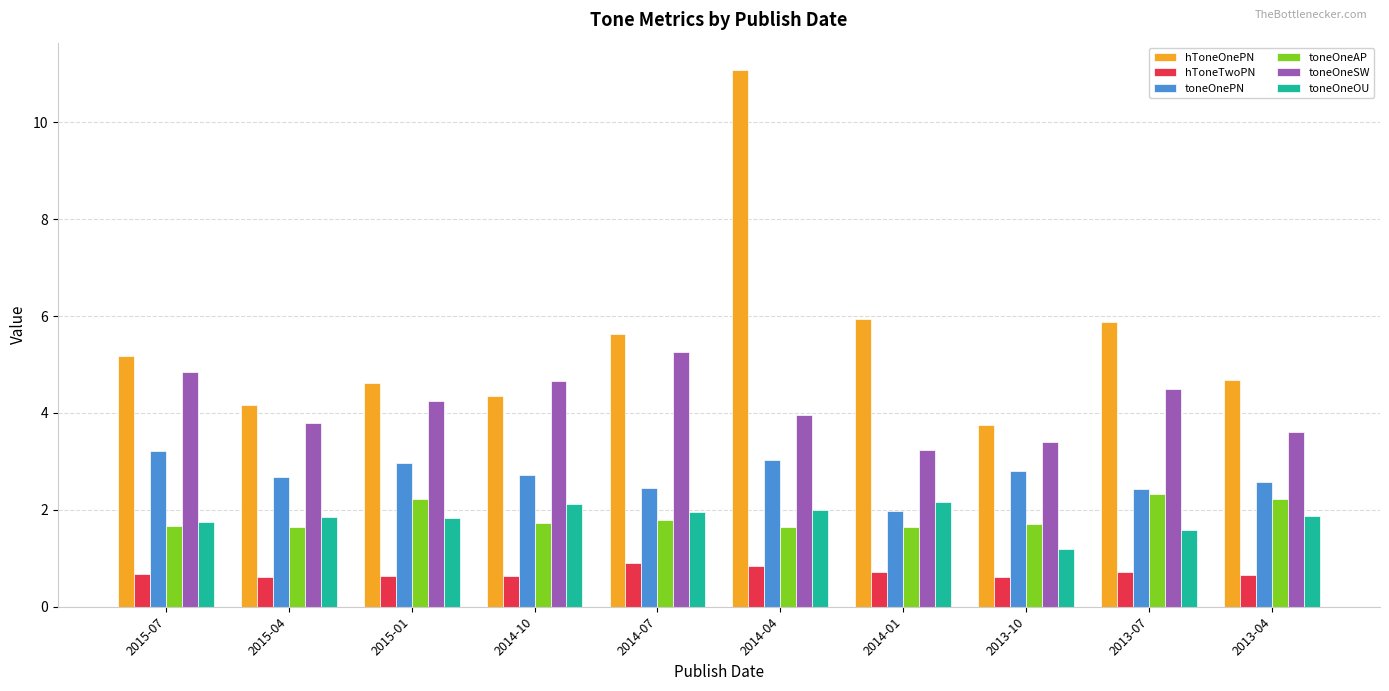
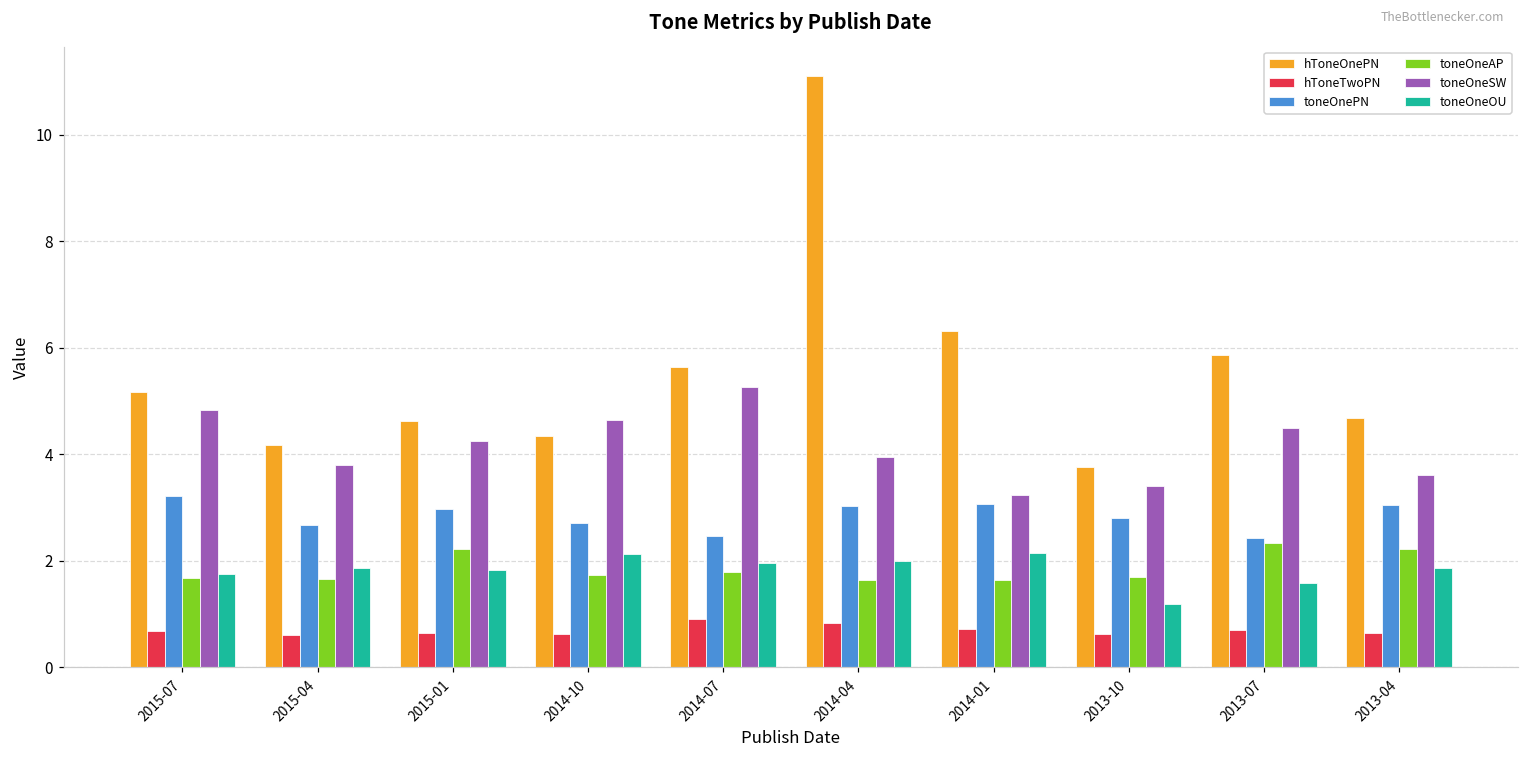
  {
    "hToneOnePN": {
      "2015-07": 5.2,
      "2015-04": 4.2,
      "2015-01": 4.6,
      "2014-10": 4.4,
      "2014-07": 5.6,
      "2014-04": 11.1,
-     "2014-01": 5.9,
+     "2014-01": 6.3,
      "2013-10": 3.8,
      "2013-07": 5.9,
      "2013-04": 4.7
    },
    "hToneTwoPN": {
      "2015-07": 0.7,
      "2015-04": 0.6,
      "2015-01": 0.6,
      "2014-10": 0.6,
      "2014-07": 0.9,
      "2014-04": 0.8,
      "2014-01": 0.7,
      "2013-10": 0.6,
      "2013-07": 0.7,
      "2013-04": 0.6
    },
    "toneOnePN": {
      "2015-07": 3.2,
      "2015-04": 2.7,
      "2015-01": 3.0,
      "2014-10": 2.7,
      "2014-07": 2.5,
      "2014-04": 3.0,
-     "2014-01": 2.0,
+     "2014-01": 3.1,
      "2013-10": 2.8,
      "2013-07": 2.4,
-     "2013-04": 2.6
+     "2013-04": 3.1
    },
    "toneOneAP": {
      "2015-07": 1.7,
      "2015-04": 1.7,
      "2015-01": 2.2,
      "2014-10": 1.7,
      "2014-07": 1.8,
      "2014-04": 1.6,
      "2014-01": 1.6,
      "2013-10": 1.7,
      "2013-07": 2.3,
      "2013-04": 2.2
    },
    "toneOneSW": {
      "2015-07": 4.8,
      "2015-04": 3.8,
      "2015-01": 4.3,
      "2014-10": 4.7,
      "2014-07": 5.3,
      "2014-04": 4.0,
      "2014-01": 3.2,
      "2013-10": 3.4,
      "2013-07": 4.5,
      "2013-04": 3.6
    },
    "toneOneOU": {
      "2015-07": 1.7,
      "2015-04": 1.9,
      "2015-01": 1.8,
      "2014-10": 2.1,
      "2014-07": 2.0,
      "2014-04": 2.0,
      "2014-01": 2.2,
      "2013-10": 1.2,
      "2013-07": 1.6,
      "2013-04": 1.9
    }
  }
